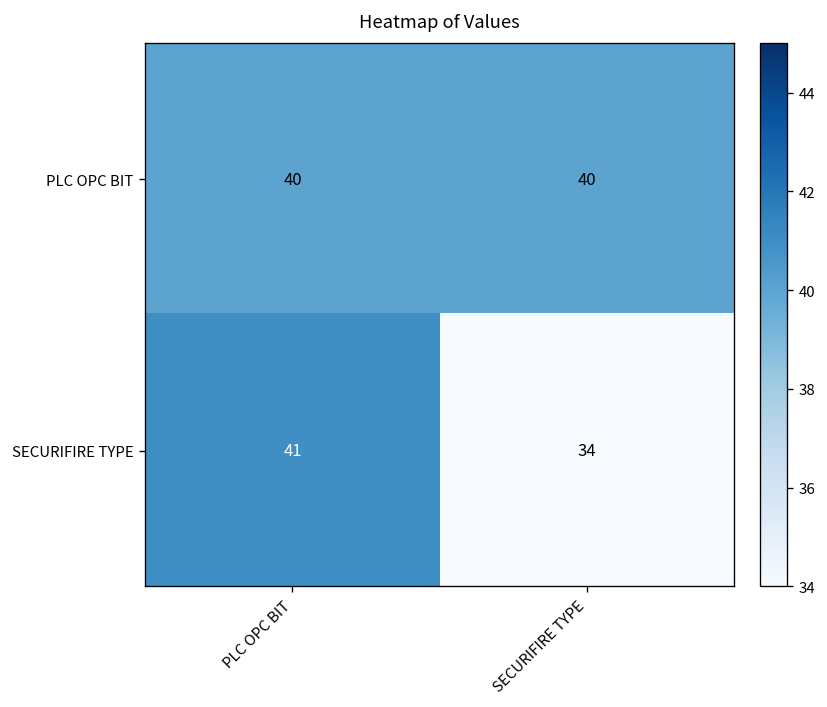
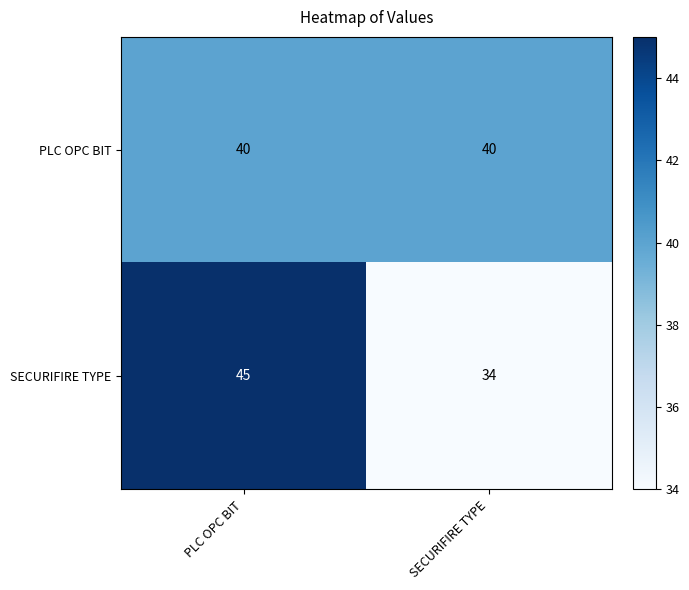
  {
    "PLC OPC BIT": {
      "PLC OPC BIT": 40,
      "SECURIFIRE TYPE": 40
    },
    "SECURIFIRE TYPE": {
-     "PLC OPC BIT": 41,
+     "PLC OPC BIT": 45,
      "SECURIFIRE TYPE": 34
    }
  }
